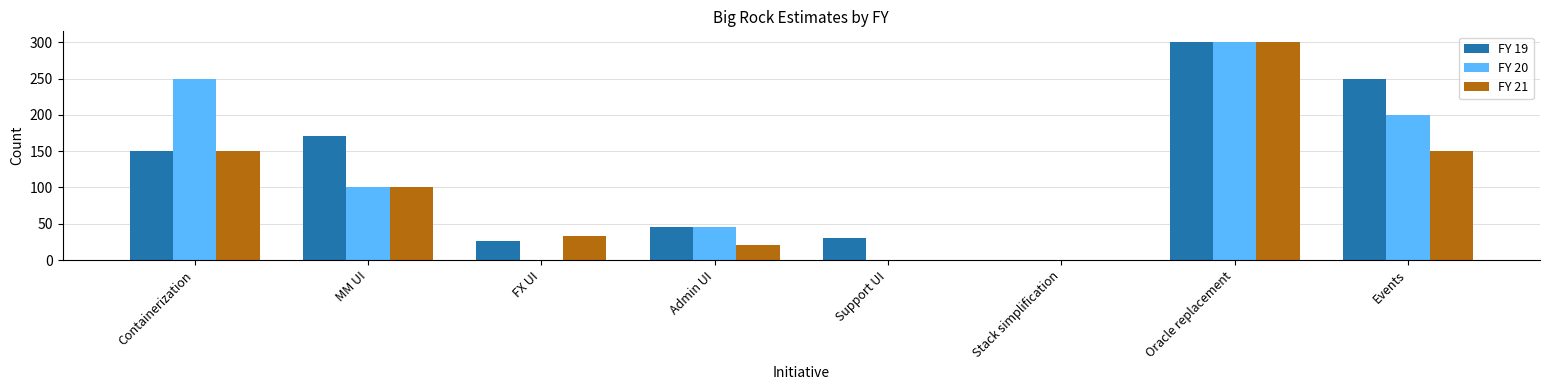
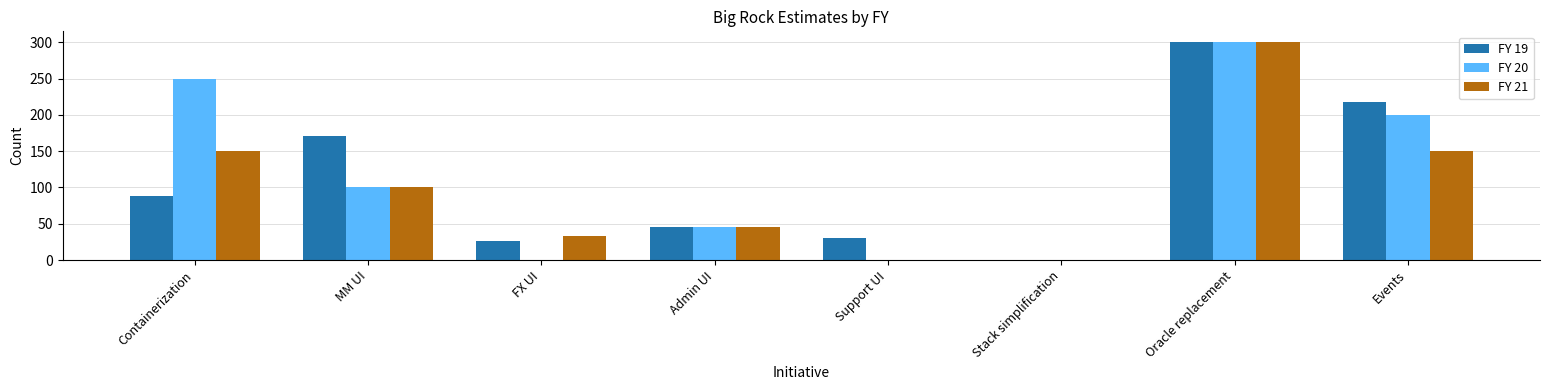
  {
    "FY 19": {
-     "Containerization": 150,
+     "Containerization": 90,
      "MM UI": 170,
      "FX UI": 30,
      "Admin UI": 50,
      "Support UI": 30,
      "Stack simplification": 0,
      "Oracle replacement": 300,
-     "Events": 250
+     "Events": 220
    },
    "FY 20": {
      "Containerization": 250,
      "MM UI": 100,
      "FX UI": 0,
      "Admin UI": 50,
      "Support UI": 0,
      "Stack simplification": 0,
      "Oracle replacement": 300,
      "Events": 200
    },
    "FY 21": {
      "Containerization": 150,
      "MM UI": 100,
      "FX UI": 30,
-     "Admin UI": 20,
+     "Admin UI": 50,
      "Support UI": 0,
      "Stack simplification": 0,
      "Oracle replacement": 300,
      "Events": 150
    }
  }
